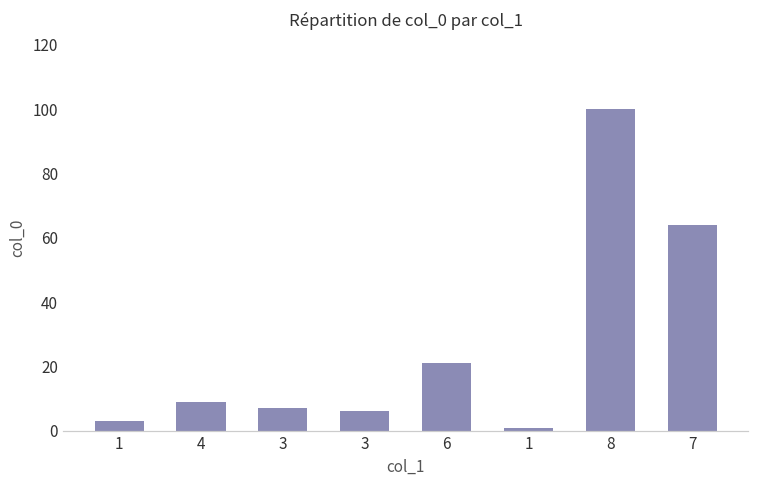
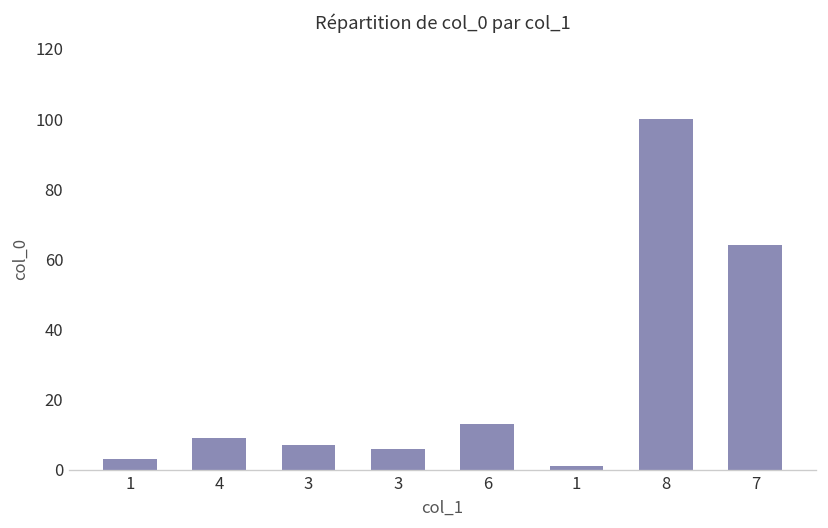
  {
    "4": 9,
-   "6": 21,
+   "6": 13,
    "8": 100,
    "7": 64
  }
